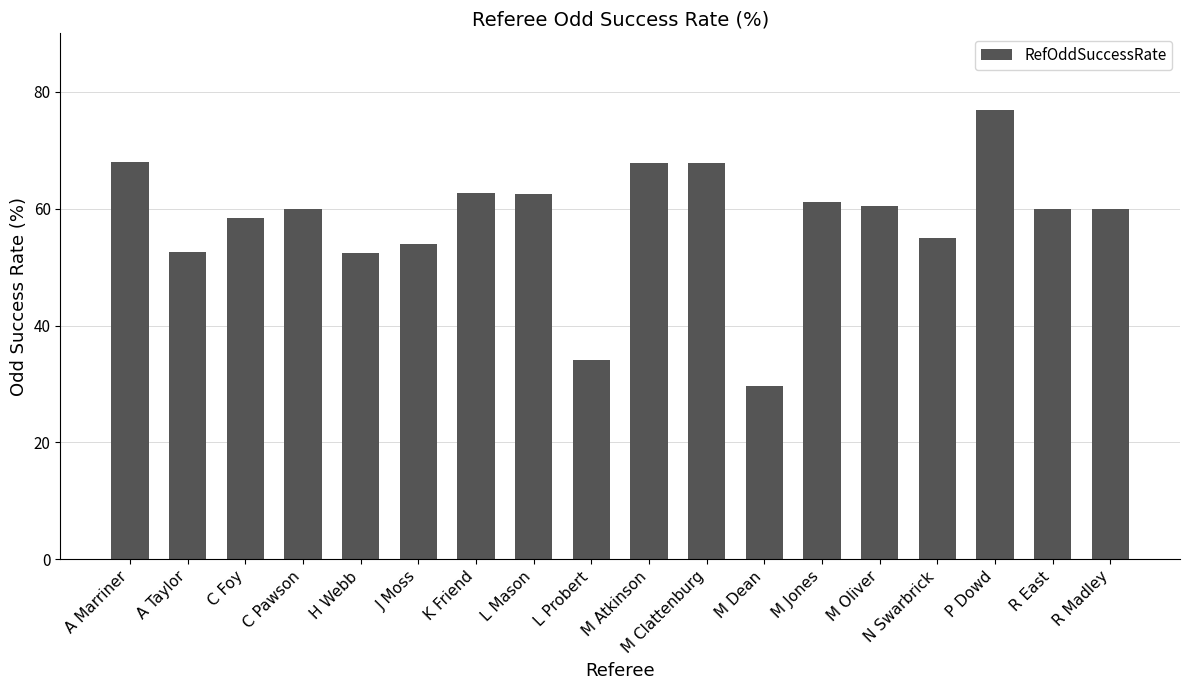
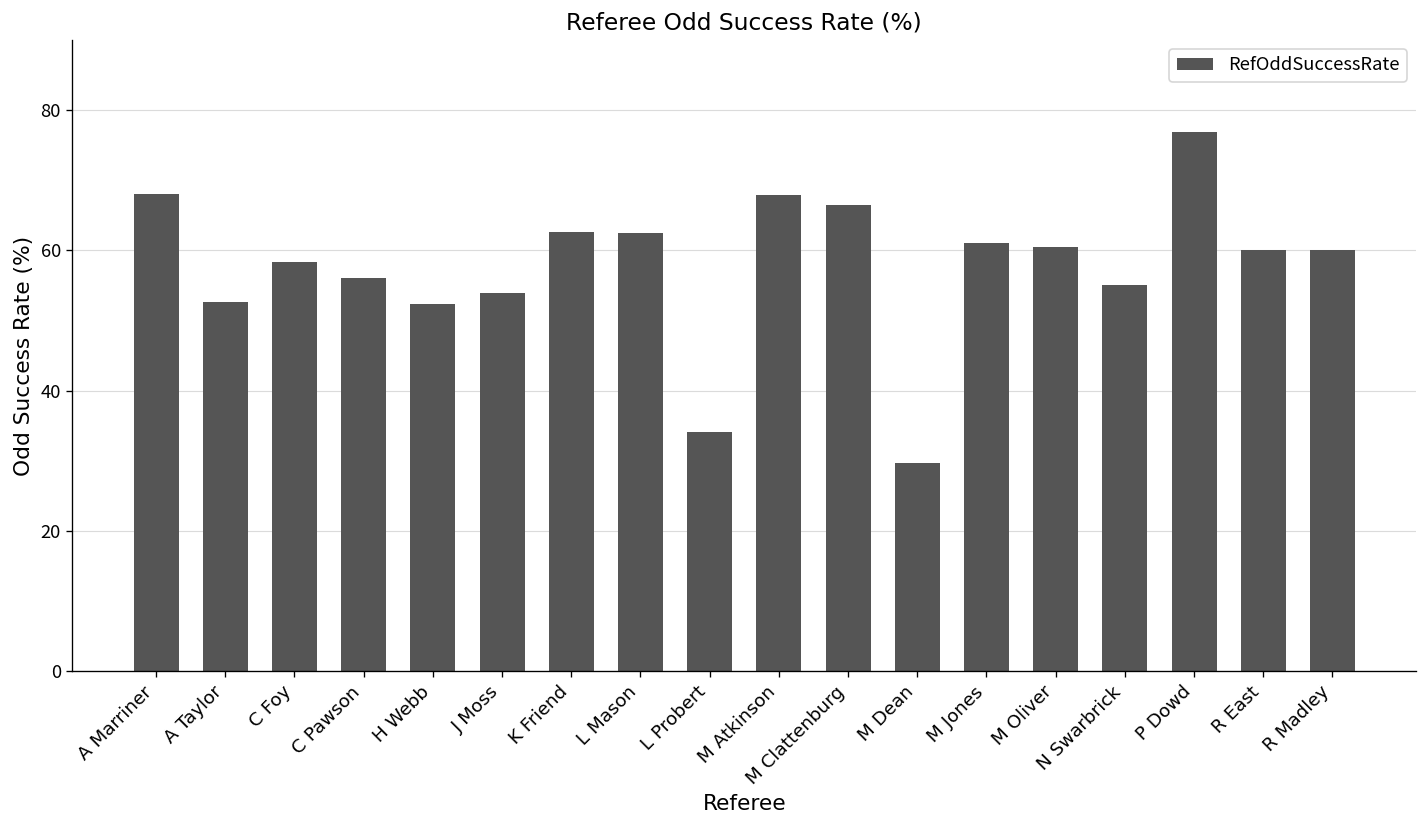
  {
    "A Marriner": 68,
    "A Taylor": 53,
    "C Foy": 58,
-   "C Pawson": 60,
+   "C Pawson": 56,
    "H Webb": 52,
    "J Moss": 54,
    "K Friend": 63,
    "L Mason": 63,
    "L Probert": 34,
    "M Atkinson": 68,
-   "M Clattenburg": 68,
+   "M Clattenburg": 66,
    "M Dean": 30,
    "M Jones": 61,
    "M Oliver": 60,
    "N Swarbrick": 55,
    "P Dowd": 77,
    "R East": 60,
    "R Madley": 60
  }
